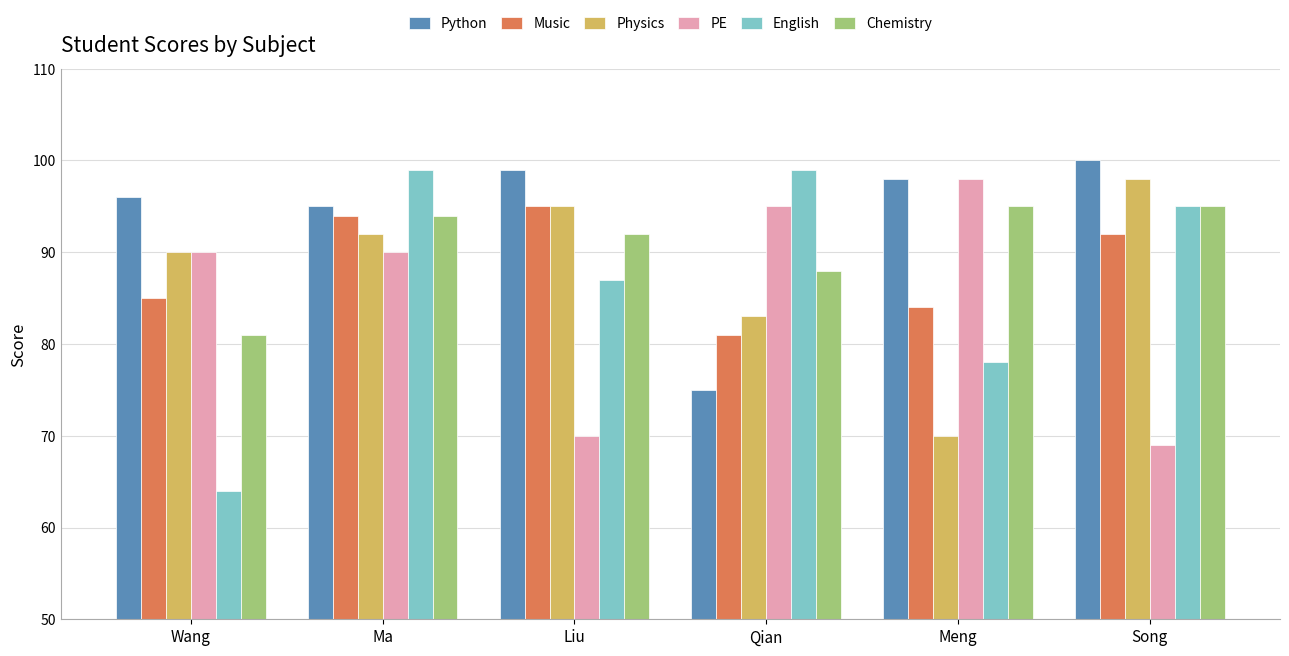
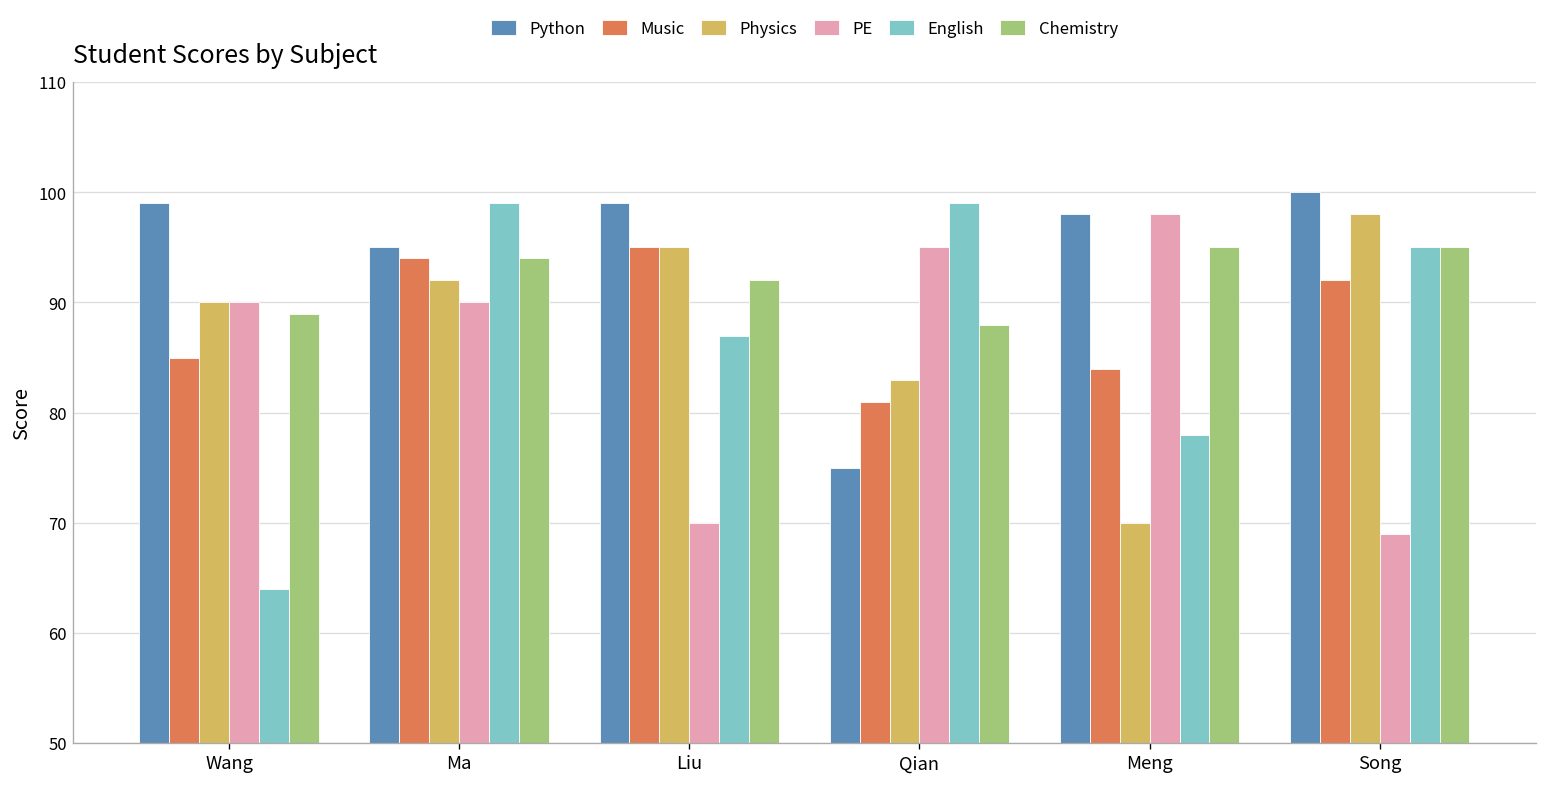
  {
    "Python": {
-     "Wang": 96,
+     "Wang": 99,
      "Ma": 95,
      "Liu": 99,
      "Qian": 75,
      "Meng": 98,
      "Song": 100
    },
    "Music": {
      "Wang": 85,
      "Ma": 94,
      "Liu": 95,
      "Qian": 81,
      "Meng": 84,
      "Song": 92
    },
    "Physics": {
      "Wang": 90,
      "Ma": 92,
      "Liu": 95,
      "Qian": 83,
      "Meng": 70,
      "Song": 98
    },
    "PE": {
      "Wang": 90,
      "Ma": 90,
      "Liu": 70,
      "Qian": 95,
      "Meng": 98,
      "Song": 69
    },
    "English": {
      "Wang": 64,
      "Ma": 99,
      "Liu": 87,
      "Qian": 99,
      "Meng": 78,
      "Song": 95
    },
    "Chemistry": {
-     "Wang": 81,
+     "Wang": 89,
      "Ma": 94,
      "Liu": 92,
      "Qian": 88,
      "Meng": 95,
      "Song": 95
    }
  }
